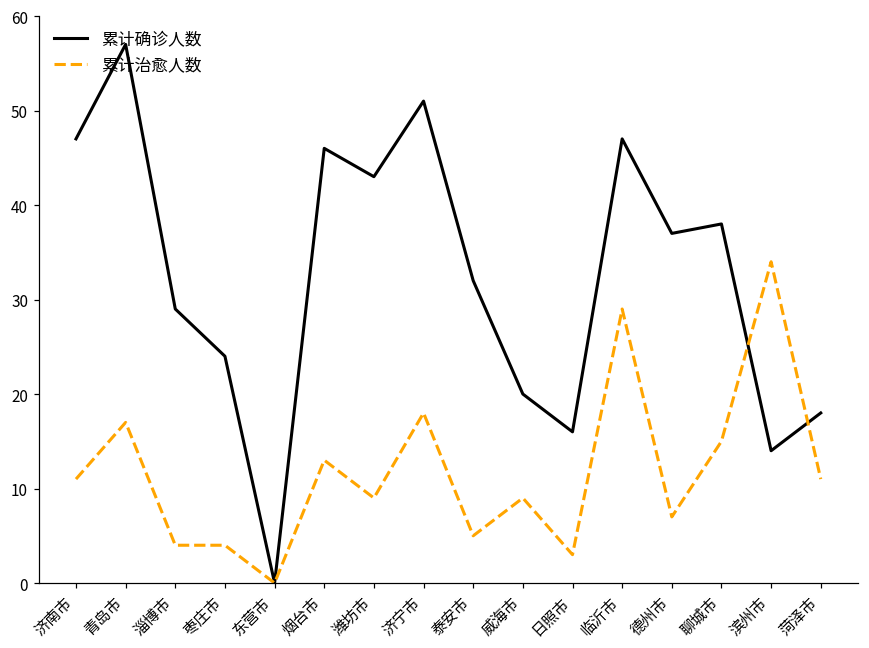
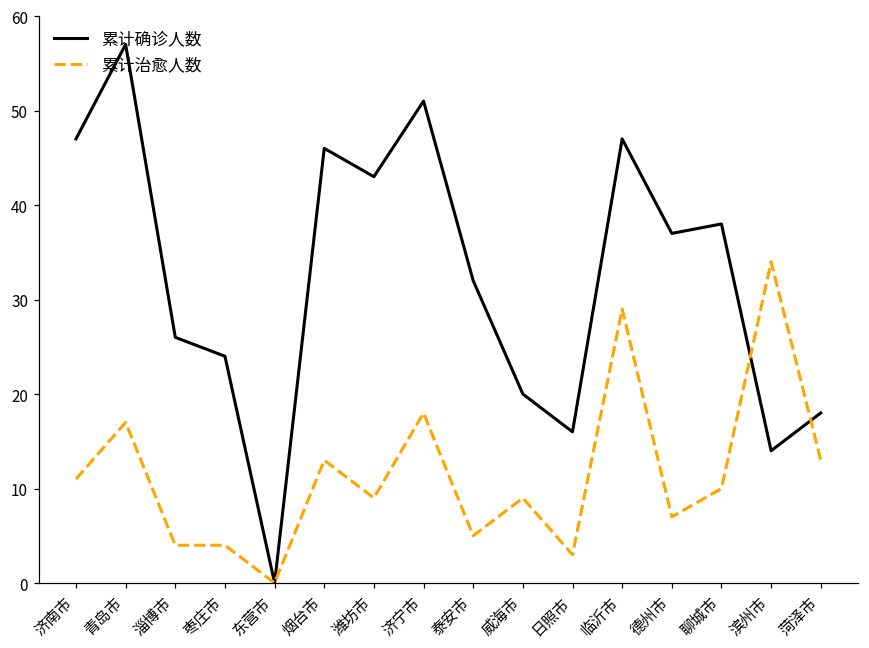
  {
    "累计确诊人数": {
      "济南市": 47,
      "青岛市": 57,
-     "淄博市": 29,
+     "淄博市": 26,
      "枣庄市": 24,
      "烟台市": 46,
      "潍坊市": 43,
      "济宁市": 51,
      "泰安市": 32,
      "威海市": 20,
      "日照市": 16,
      "临沂市": 47,
      "德州市": 37,
      "聊城市": 38,
      "滨州市": 14,
      "菏泽市": 18
    },
    "累计治愈人数": {
      "济南市": 11,
      "青岛市": 17,
      "淄博市": 4,
      "枣庄市": 4,
      "烟台市": 13,
      "潍坊市": 9,
      "济宁市": 18,
      "泰安市": 5,
      "威海市": 9,
      "日照市": 3,
      "临沂市": 29,
      "德州市": 7,
-     "聊城市": 15,
+     "聊城市": 10,
      "滨州市": 34,
-     "菏泽市": 11
+     "菏泽市": 13
    }
  }
